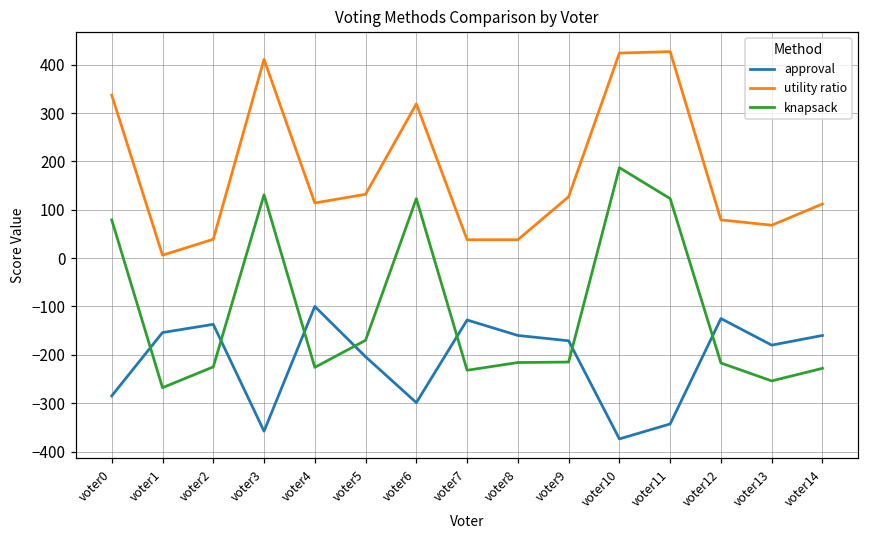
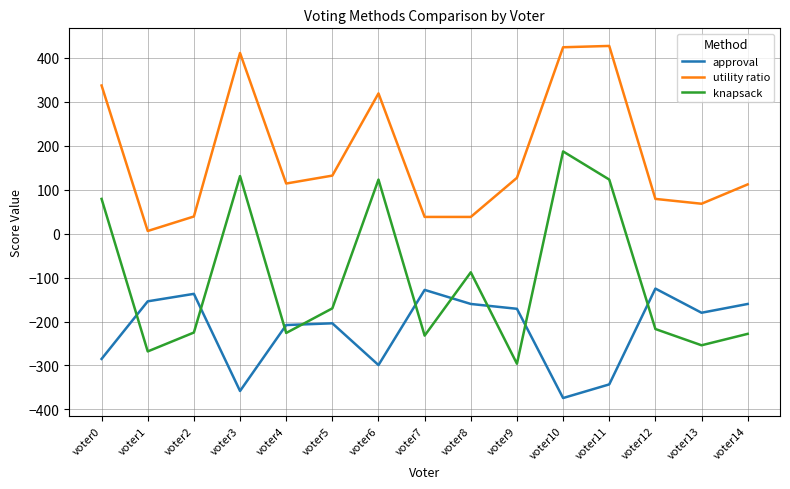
  {
    "approval": {
      "voter0": -290,
      "voter1": -150,
      "voter2": -140,
      "voter3": -360,
-     "voter4": -100,
+     "voter4": -210,
      "voter5": -200,
      "voter6": -300,
      "voter7": -130,
      "voter8": -160,
      "voter9": -170,
      "voter10": -370,
      "voter11": -340,
      "voter12": -130,
      "voter13": -180,
      "voter14": -160
    },
    "utility ratio": {
      "voter0": 340,
      "voter1": 10,
      "voter2": 40,
      "voter3": 410,
      "voter4": 110,
      "voter5": 130,
      "voter6": 320,
      "voter7": 40,
      "voter8": 40,
      "voter9": 130,
      "voter10": 420,
      "voter11": 430,
      "voter12": 80,
      "voter13": 70,
      "voter14": 110
    },
    "knapsack": {
      "voter0": 80,
      "voter1": -270,
      "voter2": -230,
      "voter3": 130,
      "voter4": -230,
      "voter5": -170,
      "voter6": 120,
      "voter7": -230,
-     "voter8": -220,
-     "voter9": -220,
+     "voter8": -90,
+     "voter9": -300,
      "voter10": 190,
      "voter11": 120,
      "voter12": -220,
      "voter13": -250,
      "voter14": -230
    }
  }
